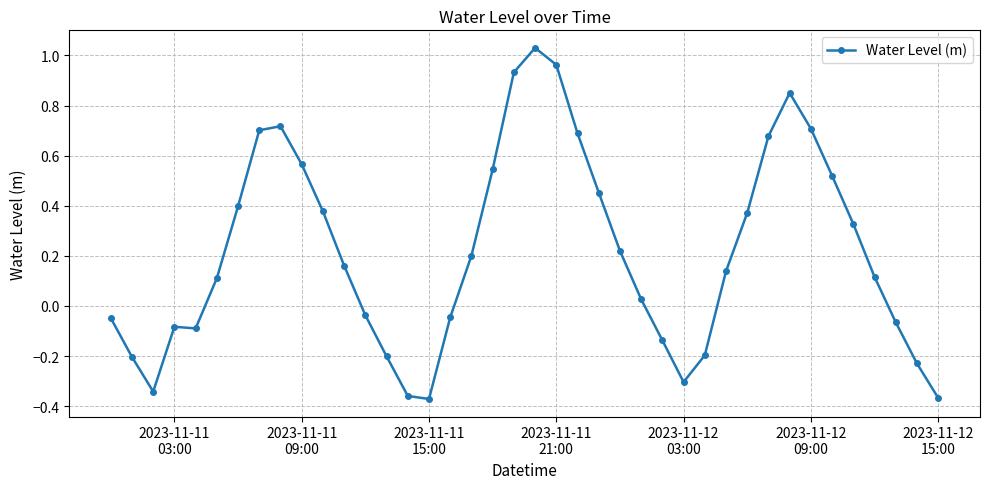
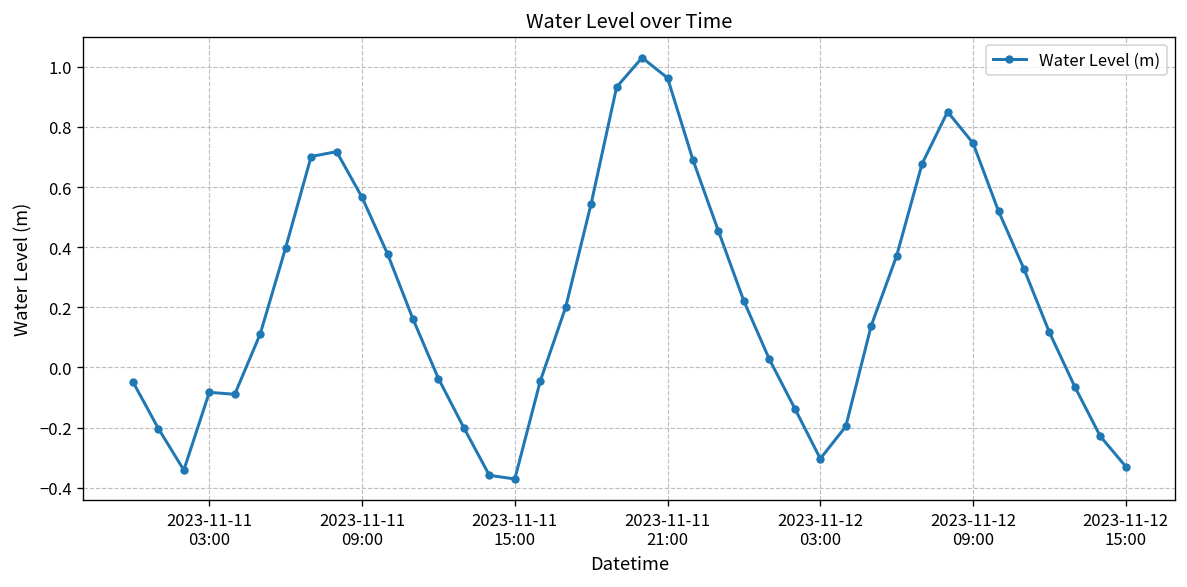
  {
    "2023-11-11 03:00": -0.08,
    "2023-11-11 09:00": 0.57,
    "2023-11-11 15:00": -0.37,
    "2023-11-11 21:00": 0.96,
    "2023-11-12 03:00": -0.30,
-   "2023-11-12 09:00": 0.71,
-   "2023-11-12 15:00": -0.37
+   "2023-11-12 09:00": 0.75,
+   "2023-11-12 15:00": -0.33
  }
